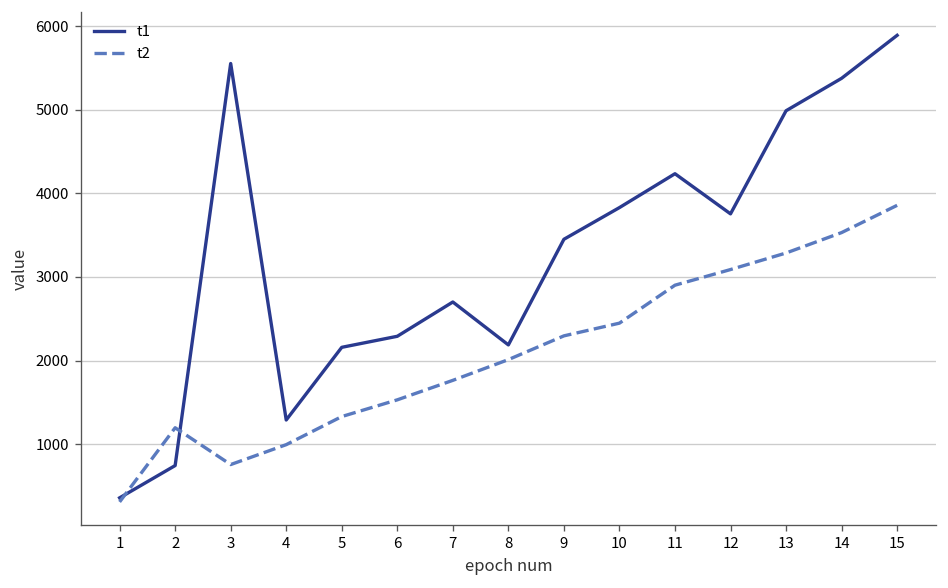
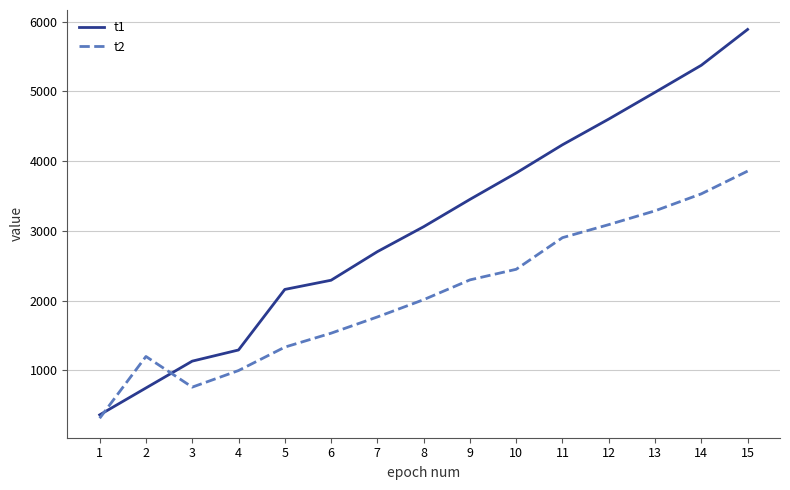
  {
    "t1": {
      "1": 400,
      "2": 700,
-     "3": 5600,
+     "3": 1100,
      "4": 1300,
      "5": 2200,
      "6": 2300,
      "7": 2700,
-     "8": 2200,
+     "8": 3100,
      "9": 3500,
      "10": 3800,
      "11": 4200,
-     "12": 3800,
+     "12": 4600,
      "13": 5000,
      "14": 5400,
      "15": 5900
    },
    "t2": {
      "1": 300,
      "2": 1200,
      "3": 800,
      "4": 1000,
      "5": 1300,
      "6": 1500,
      "7": 1800,
      "8": 2000,
      "9": 2300,
      "10": 2400,
      "11": 2900,
      "12": 3100,
      "13": 3300,
      "14": 3500,
      "15": 3900
    }
  }
